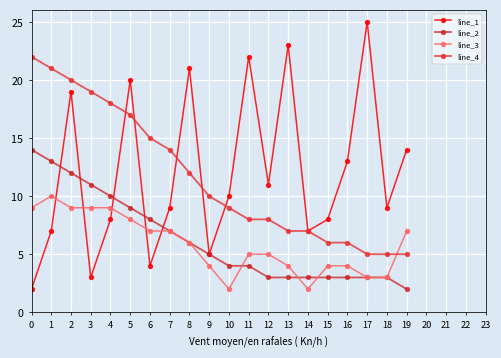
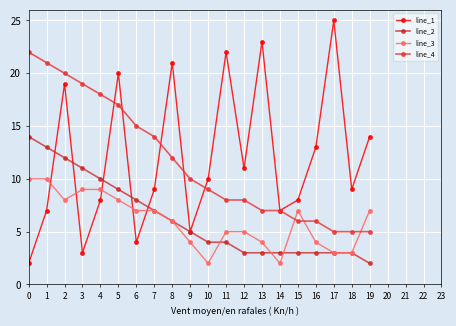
  {
    "line_1": {
      "0": 2,
      "1": 7,
      "2": 19,
      "3": 3,
      "4": 8,
      "5": 20,
      "6": 4,
      "7": 9,
      "8": 21,
      "10": 10,
      "11": 22,
      "12": 11,
      "13": 23,
      "15": 8,
      "16": 13,
      "17": 25,
      "18": 9,
      "19": 14
    },
    "line_3": {
-     "0": 9,
+     "0": 10,
      "1": 10,
-     "2": 9,
+     "2": 8,
      "3": 9,
      "4": 9,
      "5": 8,
      "6": 7,
      "9": 4,
      "10": 2,
      "11": 5,
      "12": 5,
      "13": 4,
      "14": 2,
-     "15": 4,
+     "15": 7,
      "16": 4,
      "19": 7
    }
  }
